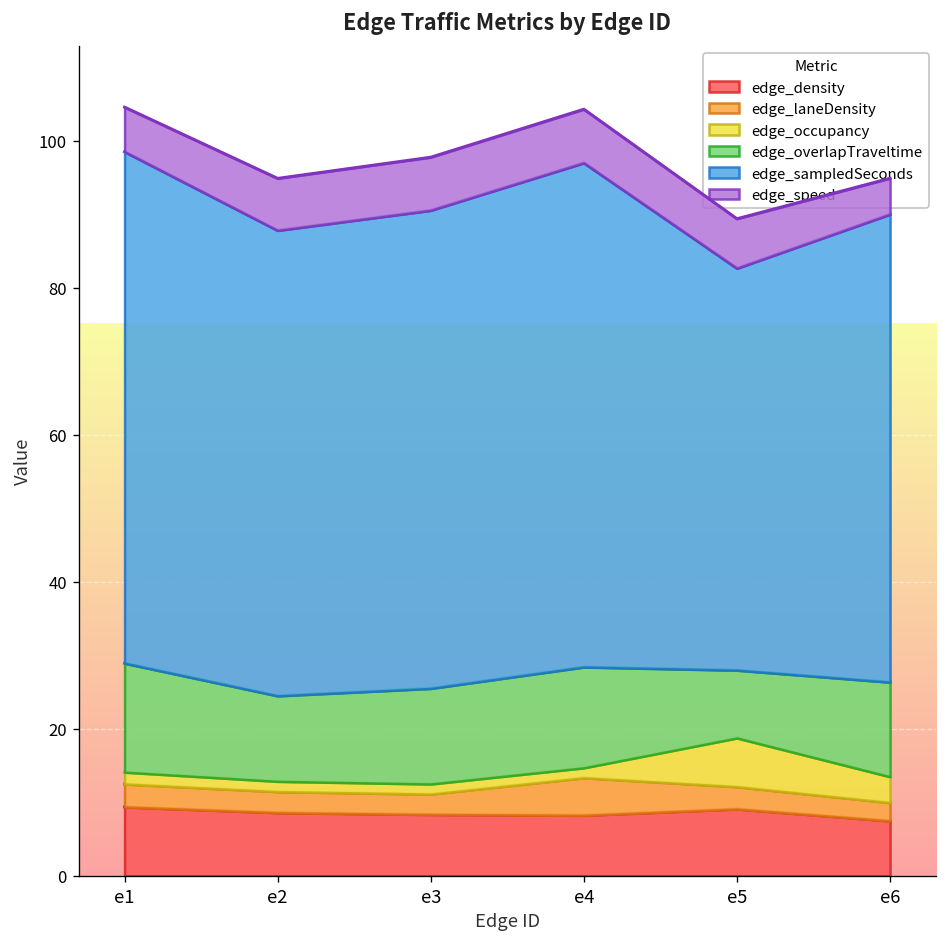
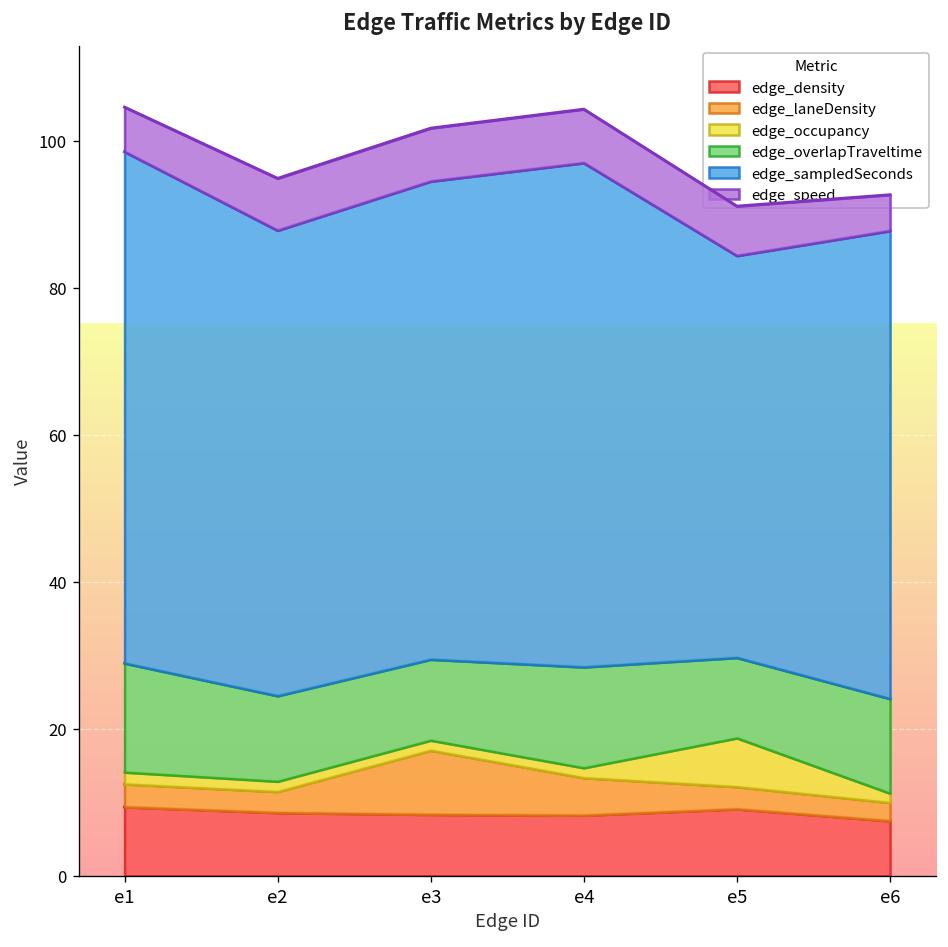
  {
    "edge_density": {
      "e1": 9,
      "e2": 9,
      "e3": 8,
      "e4": 8,
      "e5": 9,
      "e6": 7
    },
    "edge_laneDensity": {
      "e1": 3,
      "e2": 3,
-     "e3": 3,
+     "e3": 9,
      "e4": 5,
      "e5": 3,
      "e6": 2
    },
    "edge_occupancy": {
      "e1": 2,
      "e2": 1,
      "e3": 1,
      "e4": 1,
      "e5": 7,
-     "e6": 4
+     "e6": 1
    },
    "edge_overlapTraveltime": {
      "e1": 15,
      "e2": 12,
-     "e3": 13,
+     "e3": 11,
      "e4": 14,
-     "e5": 9,
+     "e5": 11,
      "e6": 13
    },
    "edge_sampledSeconds": {
      "e1": 70,
      "e2": 63,
      "e3": 65,
      "e4": 69,
      "e5": 55
    },
    "edge_speed": {
      "e1": 6,
      "e2": 7,
      "e3": 7,
      "e4": 7
    }
  }
